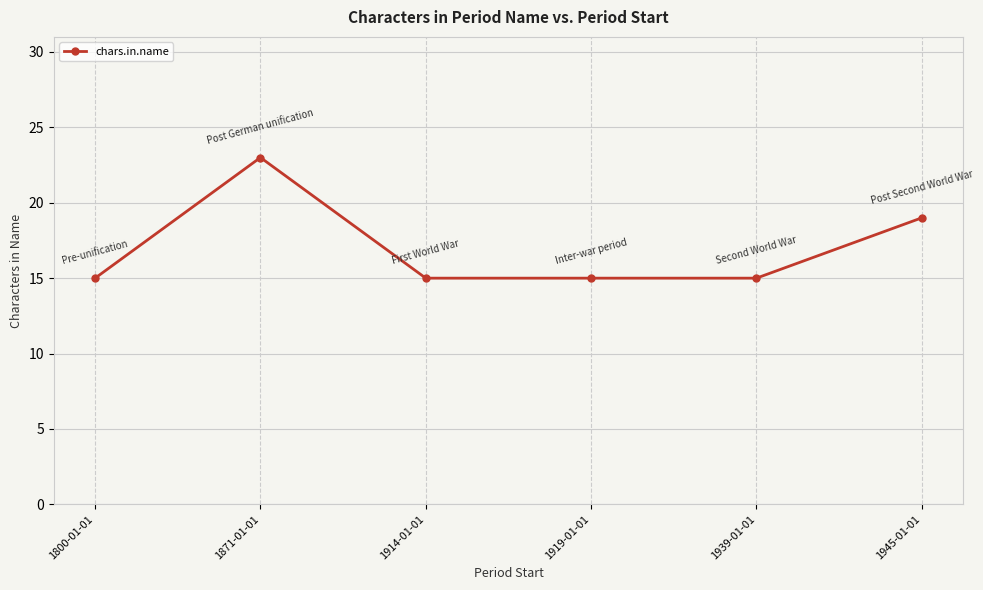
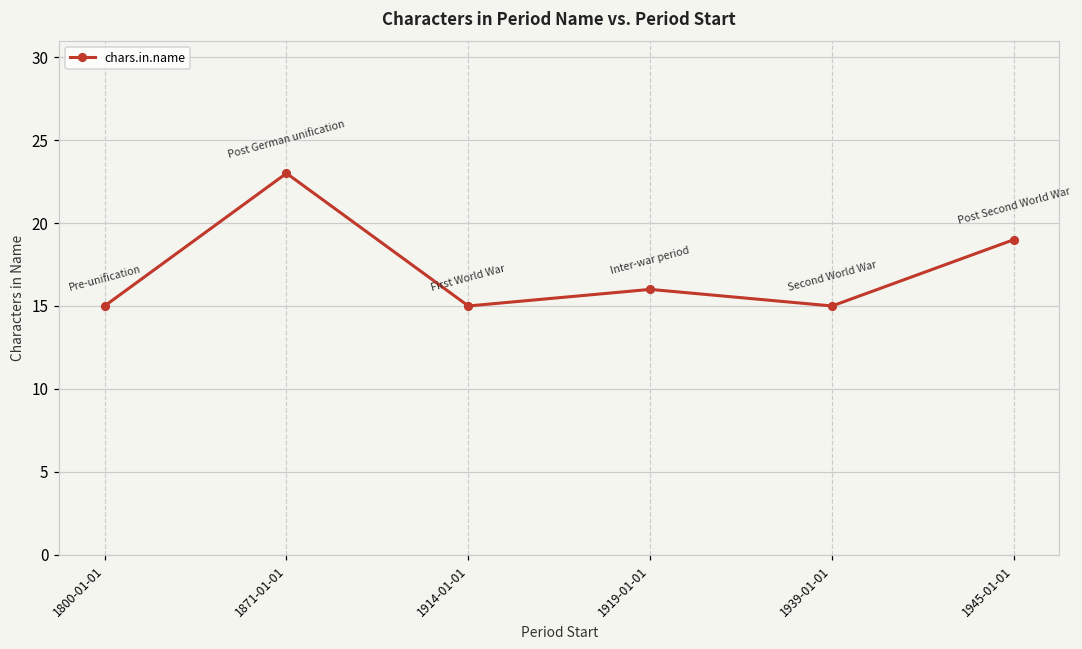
  {
    "1800-01-01": 15,
    "1871-01-01": 23,
    "1914-01-01": 15,
-   "1919-01-01": 15,
+   "1919-01-01": 16,
    "1939-01-01": 15,
    "1945-01-01": 19
  }
